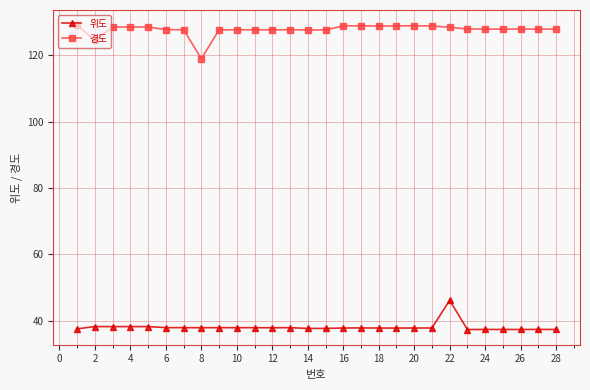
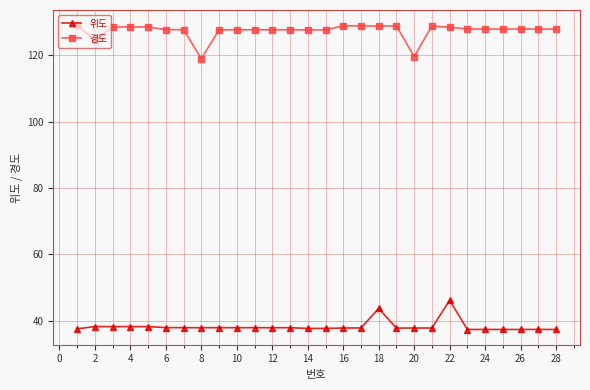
  {
    "위도": {
      "2": 38,
      "4": 38,
      "6": 38,
      "8": 38,
      "10": 38,
      "12": 38,
      "14": 38,
      "16": 38,
-     "18": 38,
+     "18": 44,
      "20": 38,
      "22": 46,
      "24": 37,
      "26": 37,
      "28": 37
    },
    "경도": {
      "4": 129,
      "6": 128,
      "8": 119,
      "10": 128,
      "12": 128,
      "14": 128,
      "16": 129,
      "18": 129,
-     "20": 129,
+     "20": 120,
      "22": 128,
      "24": 128,
      "26": 128,
      "28": 128
    }
  }
